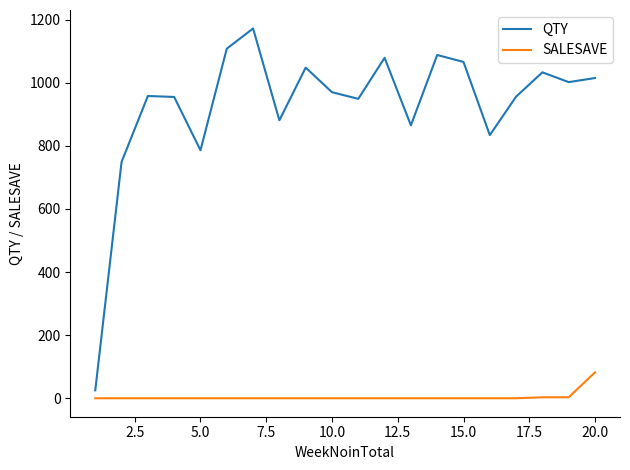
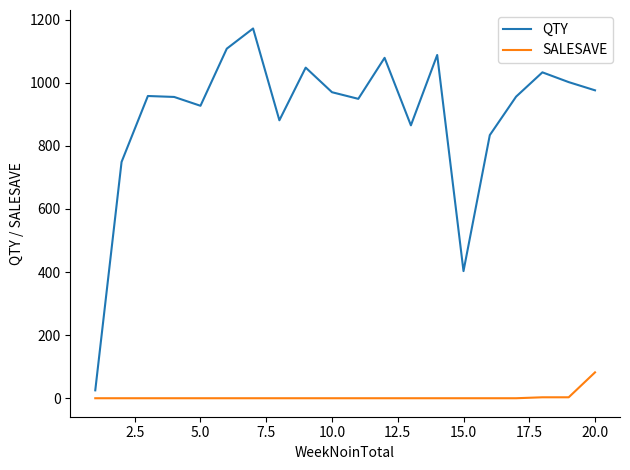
  {
    "QTY": {
-     "5.0": 790,
+     "5.0": 930,
      "10.0": 970,
-     "15.0": 1070,
-     "20.0": 1020
+     "15.0": 400,
+     "20.0": 980
    },
    "SALESAVE": {
      "5.0": 0,
      "10.0": 0,
      "15.0": 0,
      "20.0": 80
    }
  }
